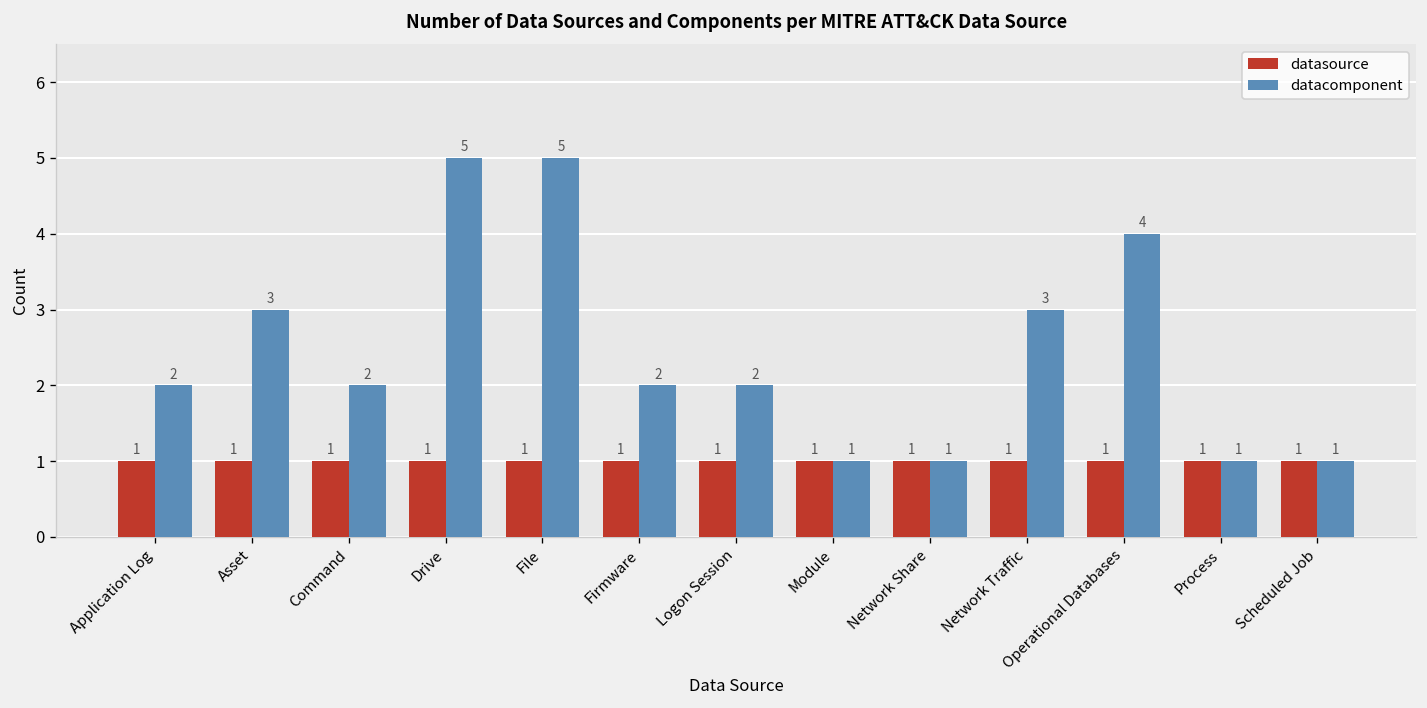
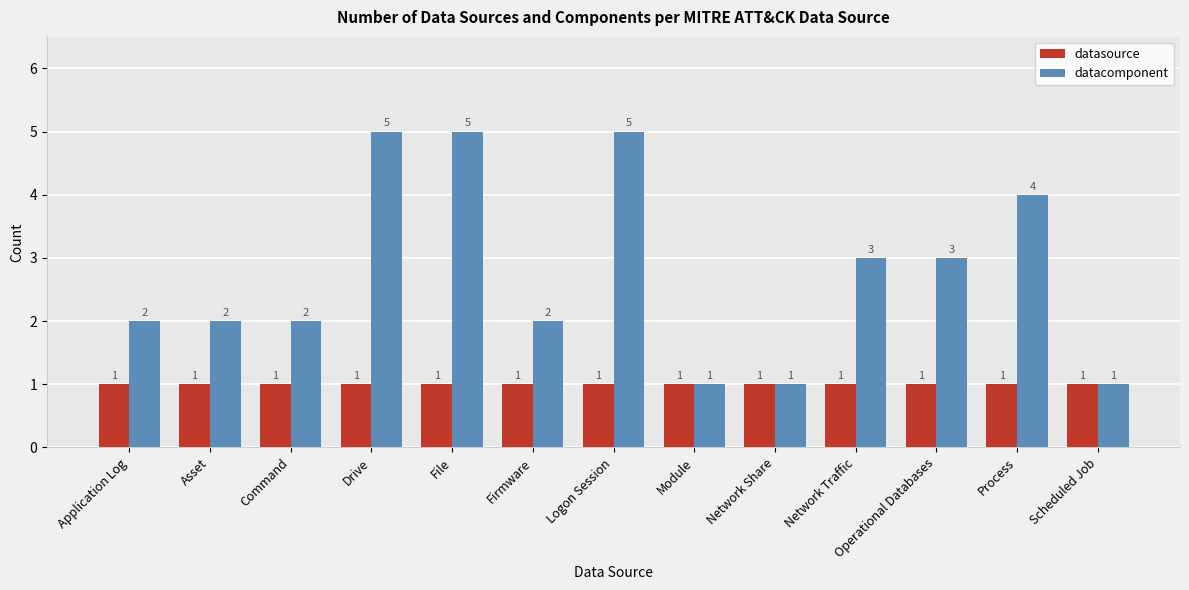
  {
    "datasource": {
      "Application Log": 1,
      "Asset": 1,
      "Command": 1,
      "Drive": 1,
      "File": 1,
      "Firmware": 1,
      "Logon Session": 1,
      "Module": 1,
      "Network Share": 1,
      "Network Traffic": 1,
      "Operational Databases": 1,
      "Process": 1,
      "Scheduled Job": 1
    },
    "datacomponent": {
      "Application Log": 2,
-     "Asset": 3,
+     "Asset": 2,
      "Command": 2,
      "Drive": 5,
      "File": 5,
      "Firmware": 2,
-     "Logon Session": 2,
+     "Logon Session": 5,
      "Module": 1,
      "Network Share": 1,
      "Network Traffic": 3,
-     "Operational Databases": 4,
-     "Process": 1,
+     "Operational Databases": 3,
+     "Process": 4,
      "Scheduled Job": 1
    }
  }
